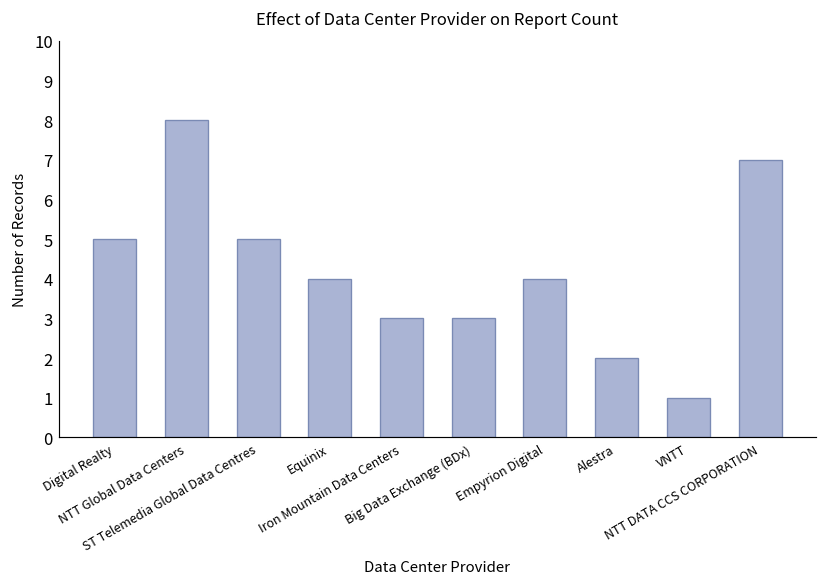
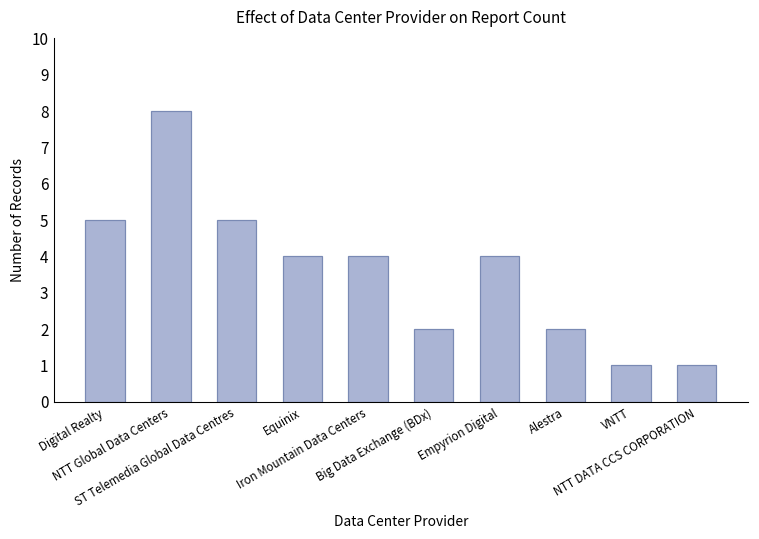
  {
    "Digital Realty": 5,
    "NTT Global Data Centers": 8,
    "ST Telemedia Global Data Centres": 5,
    "Equinix": 4,
-   "Iron Mountain Data Centers": 3,
-   "Big Data Exchange (BDx)": 3,
+   "Iron Mountain Data Centers": 4,
+   "Big Data Exchange (BDx)": 2,
    "Empyrion Digital": 4,
    "Alestra": 2,
    "VNTT": 1,
-   "NTT DATA CCS CORPORATION": 7
+   "NTT DATA CCS CORPORATION": 1
  }
